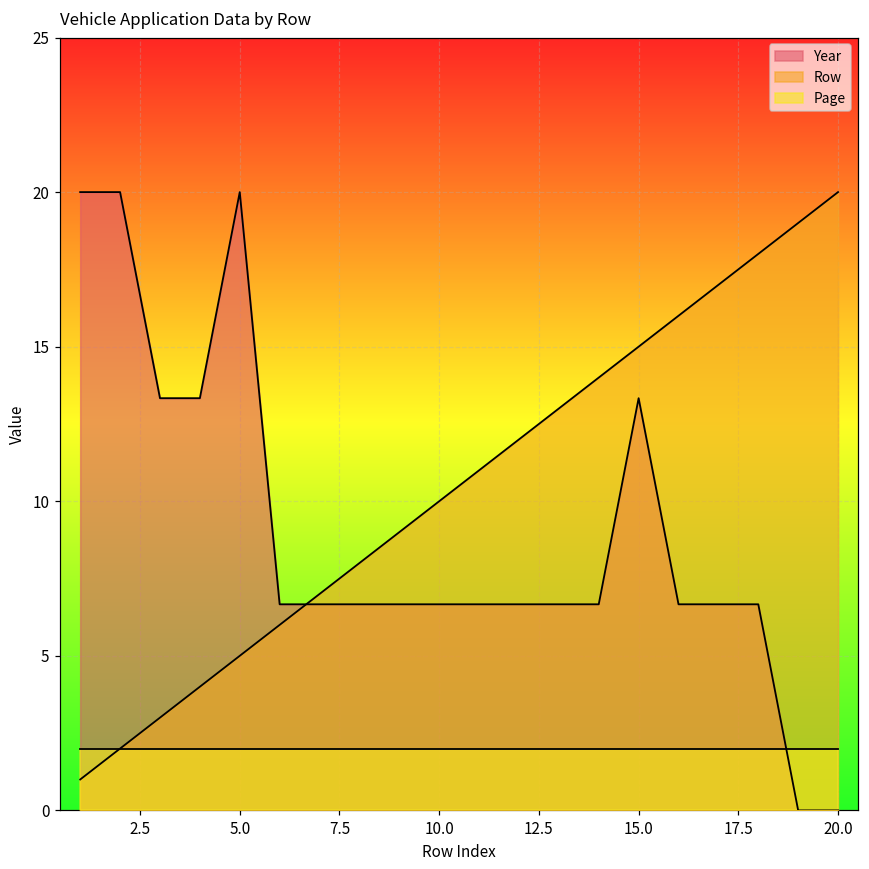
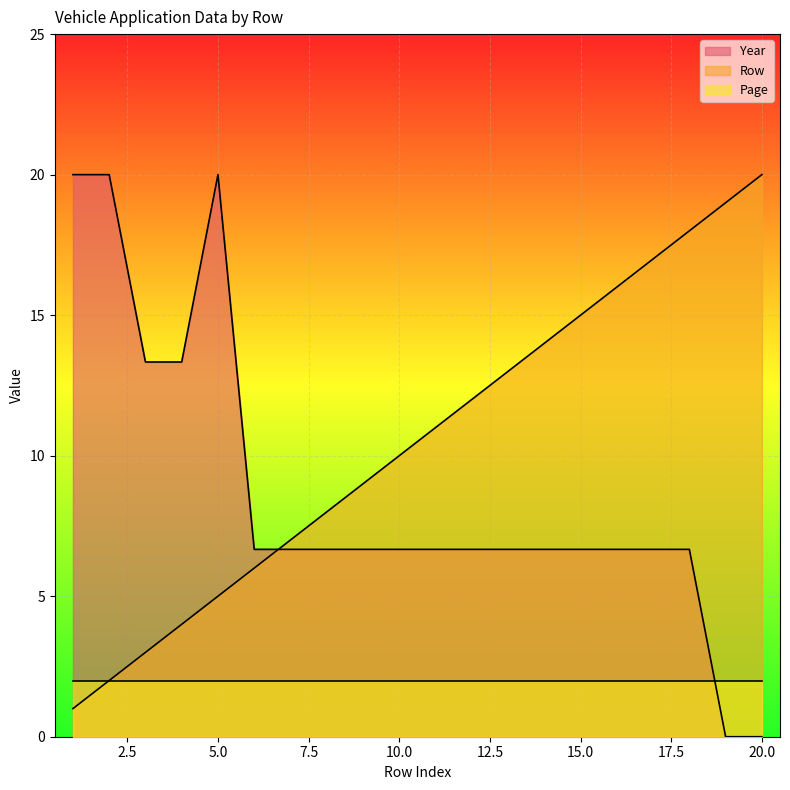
  {
    "Year": {
      "5.0": 20.0,
      "10.0": 6.7,
-     "15.0": 13.3,
+     "15.0": 6.7,
      "20.0": 0.0
    }
  }
